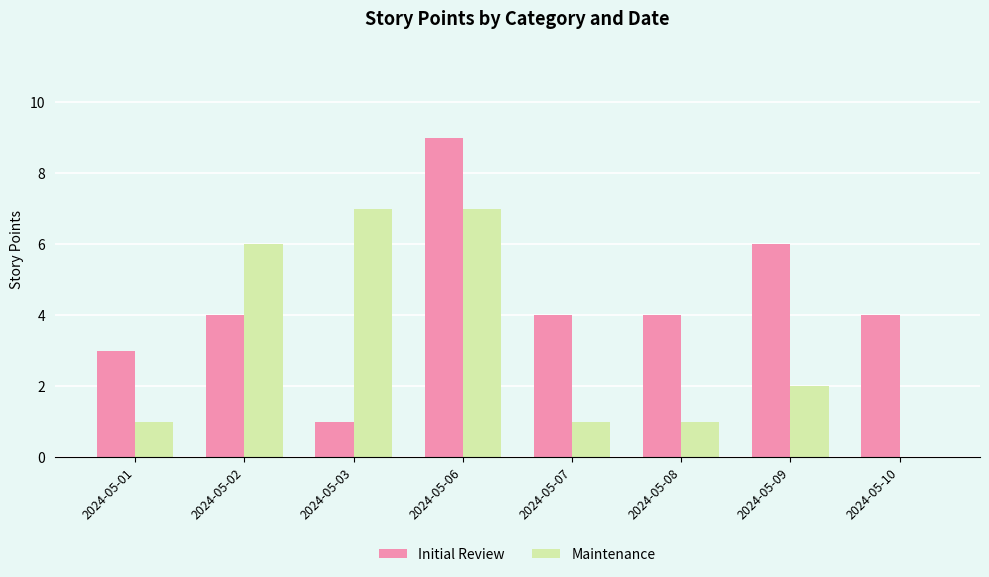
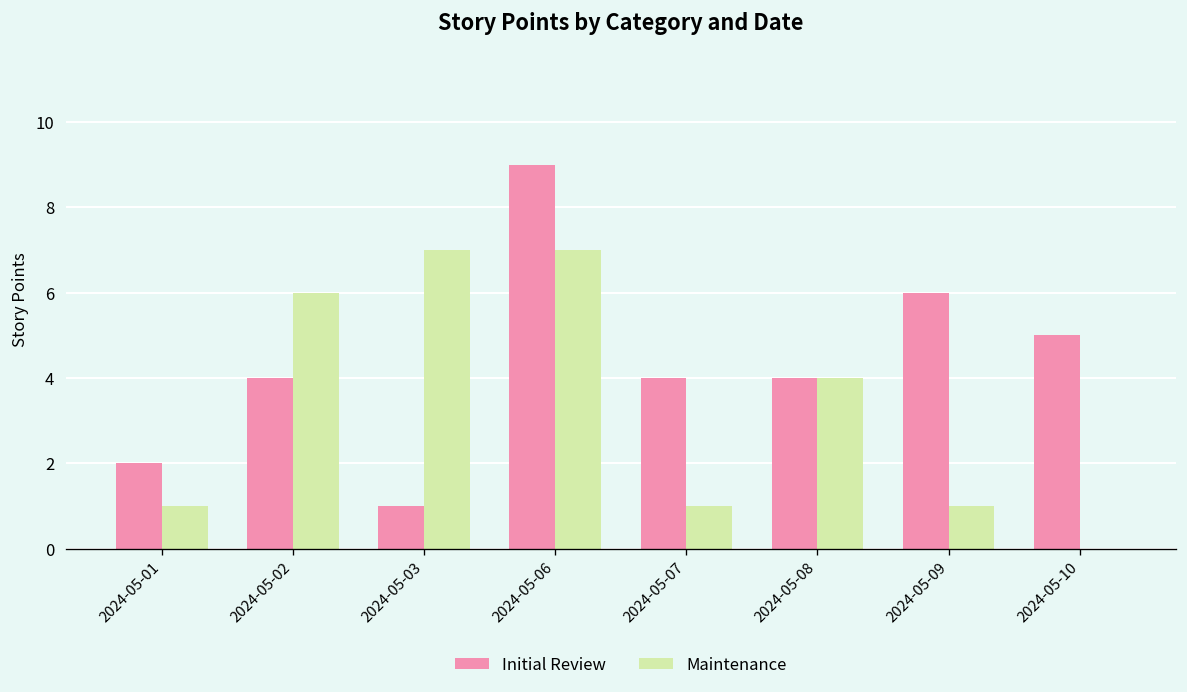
  {
    "Initial Review": {
-     "2024-05-01": 3,
+     "2024-05-01": 2,
      "2024-05-02": 4,
      "2024-05-03": 1,
      "2024-05-06": 9,
      "2024-05-07": 4,
      "2024-05-08": 4,
      "2024-05-09": 6,
-     "2024-05-10": 4
+     "2024-05-10": 5
    },
    "Maintenance": {
      "2024-05-01": 1,
      "2024-05-02": 6,
      "2024-05-03": 7,
      "2024-05-06": 7,
      "2024-05-07": 1,
-     "2024-05-08": 1,
-     "2024-05-09": 2,
+     "2024-05-08": 4,
+     "2024-05-09": 1,
      "2024-05-10": 0
    }
  }
